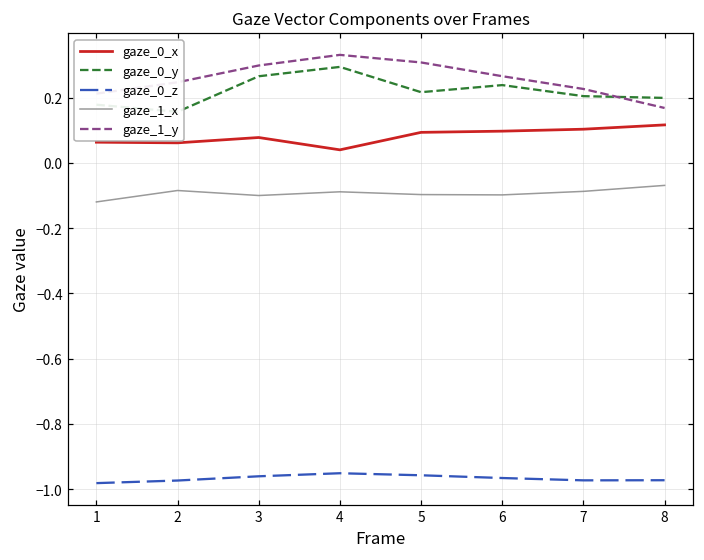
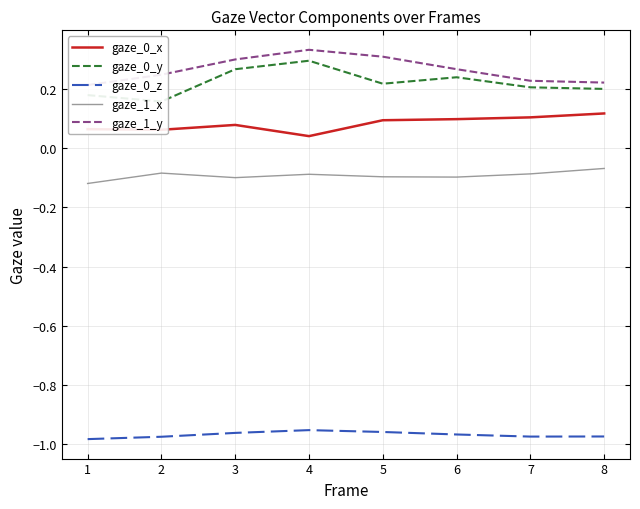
  {
    "gaze_0_x": {
      "3": 0.08,
      "4": 0.04,
      "5": 0.09,
      "6": 0.10,
      "7": 0.10,
      "8": 0.12
    },
    "gaze_0_y": {
      "3": 0.27,
      "4": 0.29,
      "5": 0.22,
      "6": 0.24,
      "7": 0.20,
      "8": 0.20
    },
    "gaze_0_z": {
      "1": -0.98,
      "2": -0.97,
      "3": -0.96,
      "4": -0.95,
      "5": -0.96,
      "6": -0.97,
      "7": -0.97,
      "8": -0.97
    },
    "gaze_1_x": {
      "1": -0.12,
      "2": -0.08,
      "3": -0.10,
      "4": -0.09,
      "5": -0.10,
      "6": -0.10,
      "7": -0.09,
      "8": -0.07
    },
    "gaze_1_y": {
      "3": 0.30,
      "4": 0.33,
      "5": 0.31,
      "6": 0.27,
      "7": 0.23,
-     "8": 0.17
+     "8": 0.22
    }
  }
